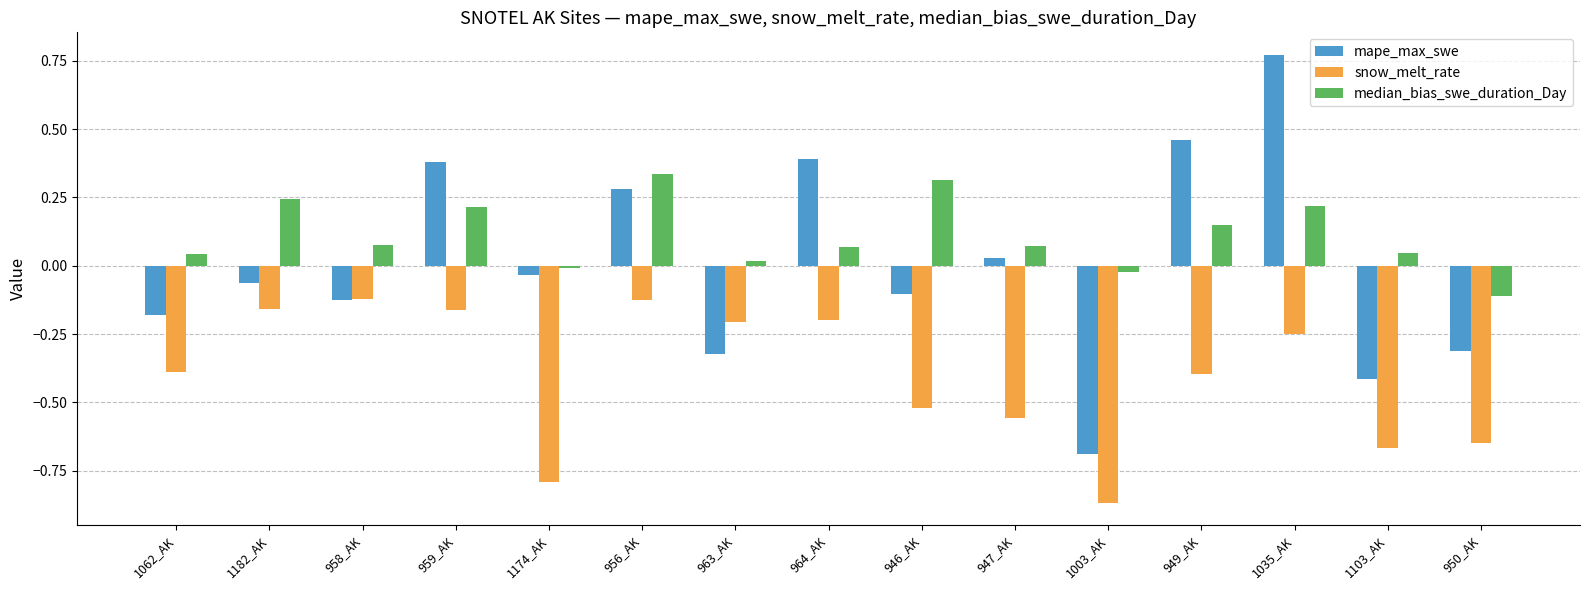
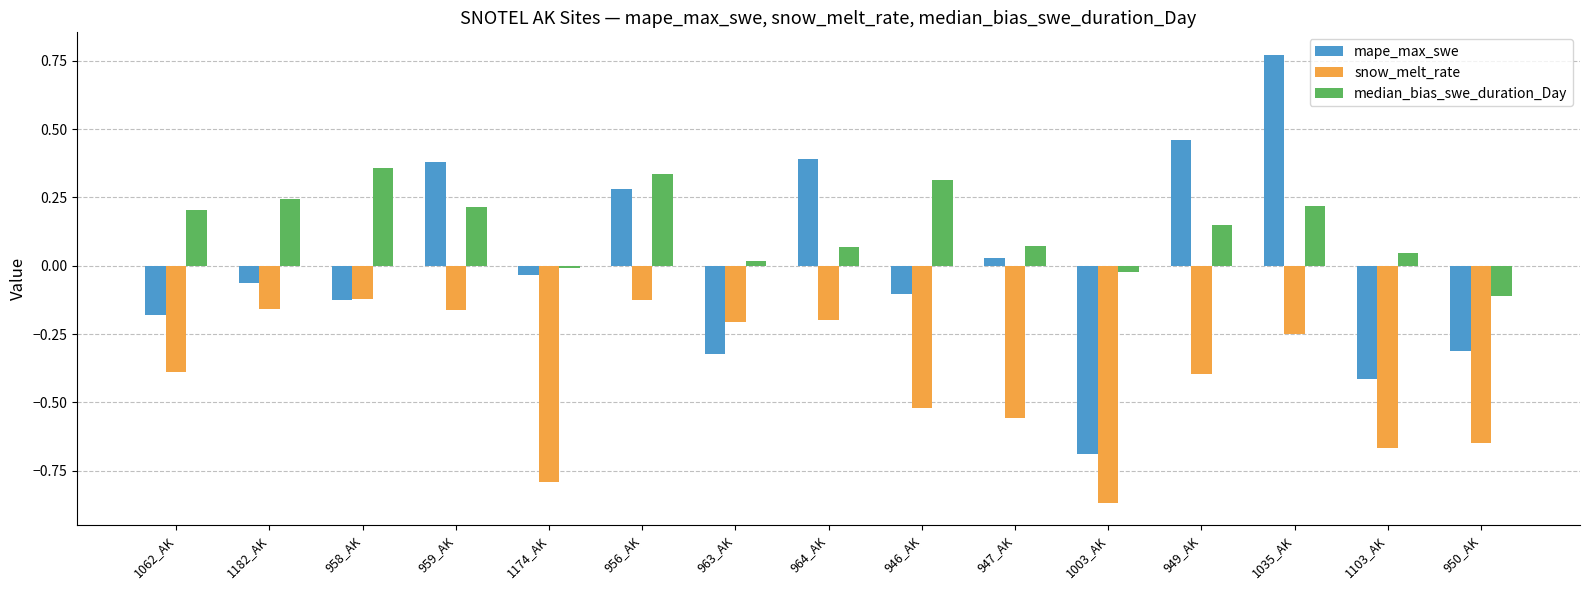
  {
    "mape_max_swe": {
      "1062_AK": -0.18,
      "1182_AK": -0.06,
      "958_AK": -0.12,
      "959_AK": 0.38,
      "1174_AK": -0.04,
      "956_AK": 0.28,
      "963_AK": -0.32,
      "964_AK": 0.39,
      "946_AK": -0.10,
      "947_AK": 0.03,
      "1003_AK": -0.69,
      "949_AK": 0.46,
      "1035_AK": 0.77,
      "1103_AK": -0.42,
      "950_AK": -0.31
    },
    "snow_melt_rate": {
      "1062_AK": -0.39,
      "1182_AK": -0.16,
      "958_AK": -0.12,
      "959_AK": -0.16,
      "1174_AK": -0.79,
      "956_AK": -0.13,
      "963_AK": -0.21,
      "964_AK": -0.20,
      "946_AK": -0.52,
      "947_AK": -0.56,
      "1003_AK": -0.87,
      "949_AK": -0.40,
      "1035_AK": -0.25,
      "1103_AK": -0.67,
      "950_AK": -0.65
    },
    "median_bias_swe_duration_Day": {
-     "1062_AK": 0.04,
+     "1062_AK": 0.21,
      "1182_AK": 0.25,
-     "958_AK": 0.08,
+     "958_AK": 0.36,
      "959_AK": 0.21,
      "1174_AK": -0.01,
      "956_AK": 0.34,
      "963_AK": 0.02,
      "964_AK": 0.07,
      "946_AK": 0.31,
      "947_AK": 0.07,
      "1003_AK": -0.02,
      "949_AK": 0.15,
      "1035_AK": 0.22,
      "1103_AK": 0.05,
      "950_AK": -0.11
    }
  }
